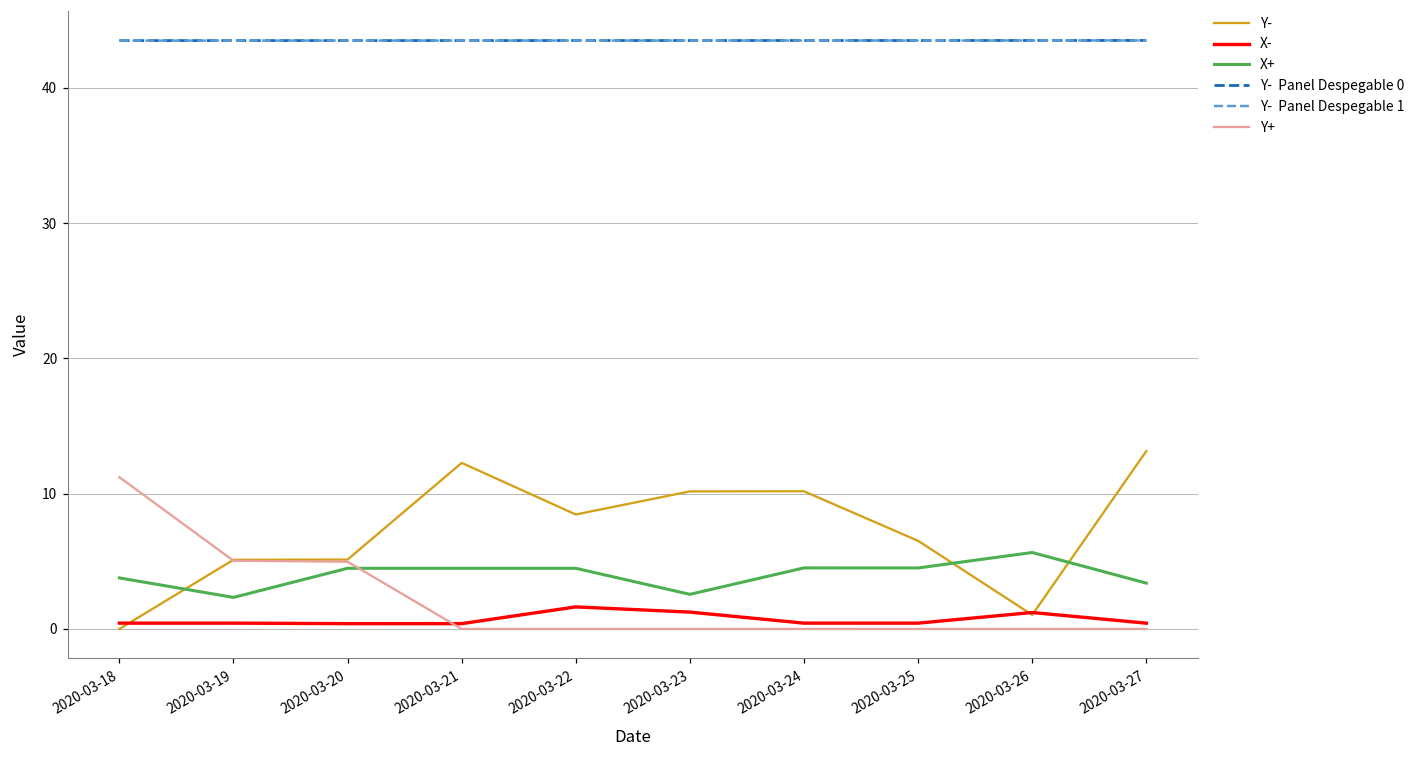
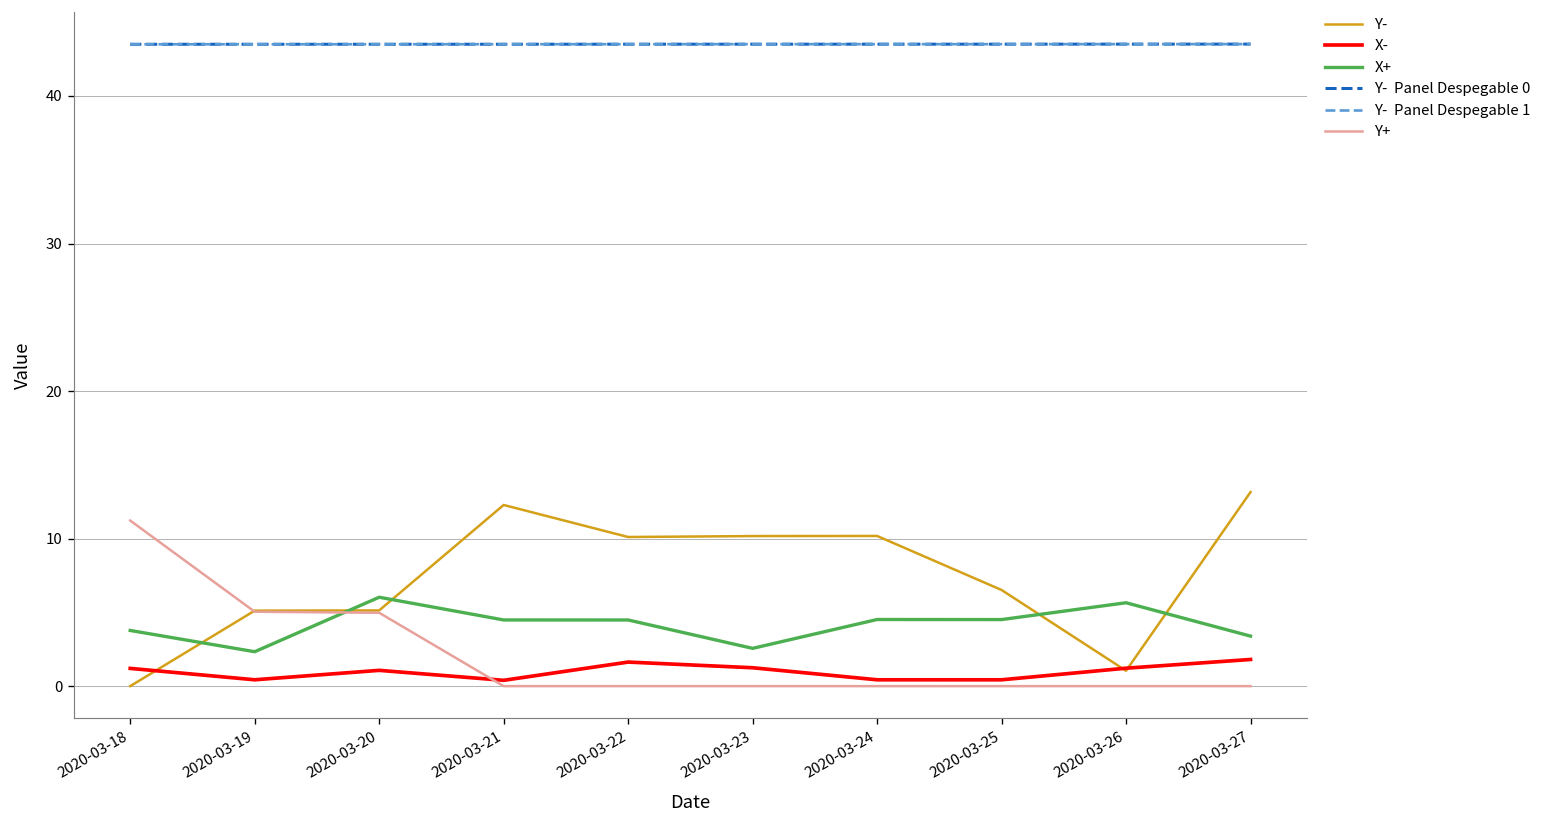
  {
    "Y-": {
      "2020-03-18": 0.0,
      "2020-03-21": 12.3,
-     "2020-03-22": 8.5,
+     "2020-03-22": 10.1,
      "2020-03-23": 10.2,
      "2020-03-24": 10.2,
      "2020-03-25": 6.5,
      "2020-03-27": 13.2
    },
    "X-": {
-     "2020-03-18": 0.4,
+     "2020-03-18": 1.2,
      "2020-03-19": 0.4,
-     "2020-03-20": 0.4,
+     "2020-03-20": 1.1,
      "2020-03-21": 0.4,
      "2020-03-22": 1.6,
      "2020-03-23": 1.2,
      "2020-03-24": 0.4,
      "2020-03-25": 0.4,
-     "2020-03-27": 0.4
+     "2020-03-27": 1.8
    },
    "X+": {
      "2020-03-18": 3.8,
      "2020-03-19": 2.3,
-     "2020-03-20": 4.5,
+     "2020-03-20": 6.0,
      "2020-03-21": 4.5,
      "2020-03-22": 4.5,
      "2020-03-23": 2.6,
      "2020-03-24": 4.5,
      "2020-03-25": 4.5,
      "2020-03-26": 5.7,
      "2020-03-27": 3.4
    },
    "Y- Panel Despegable 1": {
      "2020-03-18": 43.5,
      "2020-03-19": 43.5,
      "2020-03-20": 43.5,
      "2020-03-21": 43.5,
      "2020-03-22": 43.5,
      "2020-03-23": 43.5,
      "2020-03-24": 43.5,
      "2020-03-25": 43.5,
      "2020-03-26": 43.5,
      "2020-03-27": 43.5
    },
    "Y+": {
      "2020-03-18": 11.2,
      "2020-03-21": 0.0,
      "2020-03-22": 0.0,
      "2020-03-23": 0.0,
      "2020-03-24": 0.0,
      "2020-03-25": 0.0,
      "2020-03-26": 0.0,
      "2020-03-27": 0.0
    }
  }
